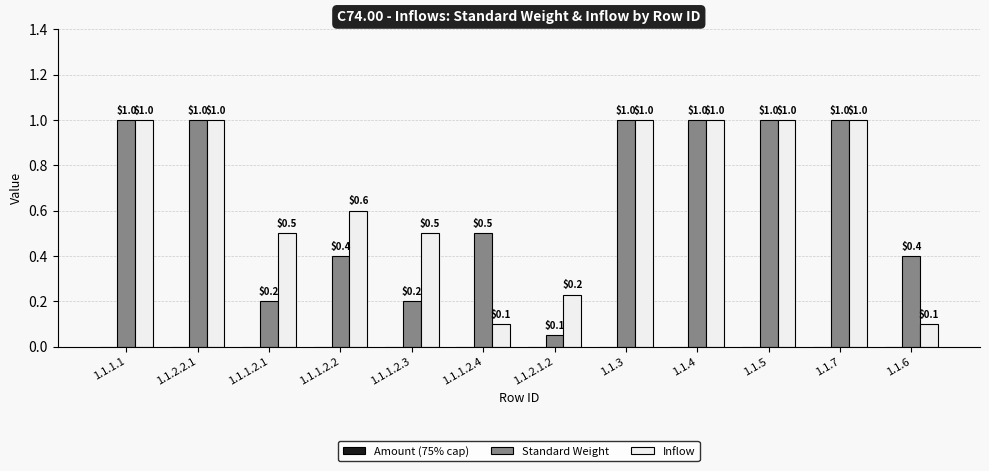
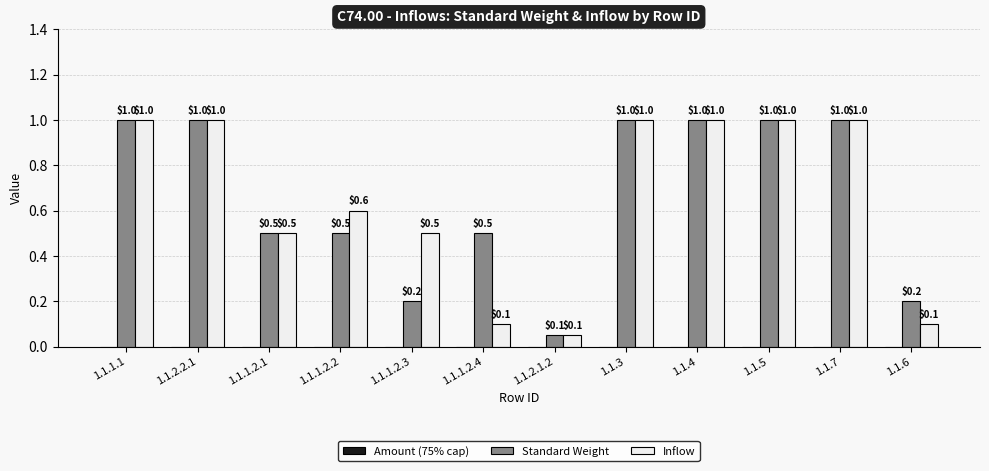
  {
    "Amount (75% cap)": {
      "1.1.1.1": "0.00",
      "1.1.2.2.1": "0.00",
      "1.1.1.2.1": "0.00",
      "1.1.1.2.2": "0.00",
      "1.1.1.2.3": "0.00",
      "1.1.1.2.4": "0.00",
      "1.1.2.1.2": "0.00",
      "1.1.3": "0.00",
      "1.1.4": "0.00",
      "1.1.5": "0.00",
      "1.1.7": "0.00",
      "1.1.6": "0.00"
    },
    "Standard Weight": {
      "1.1.1.1": "$1.0",
      "1.1.2.2.1": "$1.0",
-     "1.1.1.2.1": "$0.2",
-     "1.1.1.2.2": "$0.4",
+     "1.1.1.2.1": "$0.5",
+     "1.1.1.2.2": "$0.5",
      "1.1.1.2.3": "$0.2",
      "1.1.1.2.4": "$0.5",
      "1.1.2.1.2": "$0.1",
      "1.1.3": "$1.0",
      "1.1.4": "$1.0",
      "1.1.5": "$1.0",
      "1.1.7": "$1.0",
-     "1.1.6": "$0.4"
+     "1.1.6": "$0.2"
    },
    "Inflow": {
      "1.1.1.1": "$1.0",
      "1.1.2.2.1": "$1.0",
      "1.1.1.2.1": "$0.5",
      "1.1.1.2.2": "$0.6",
      "1.1.1.2.3": "$0.5",
      "1.1.1.2.4": "$0.1",
-     "1.1.2.1.2": "$0.2",
+     "1.1.2.1.2": "$0.1",
      "1.1.3": "$1.0",
      "1.1.4": "$1.0",
      "1.1.5": "$1.0",
      "1.1.7": "$1.0",
      "1.1.6": "$0.1"
    }
  }
